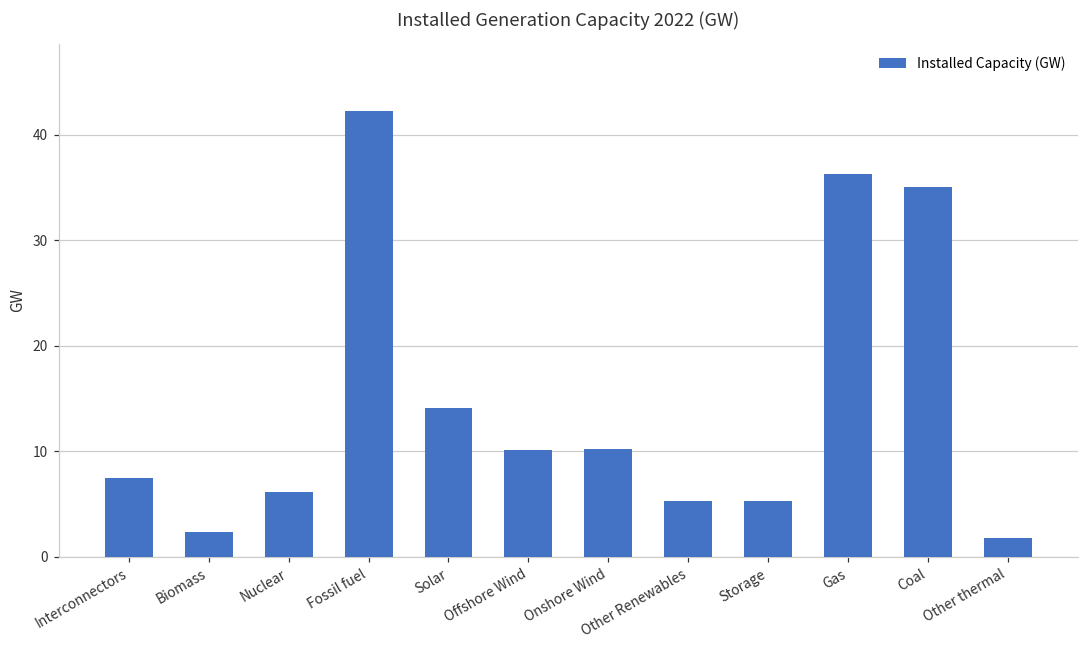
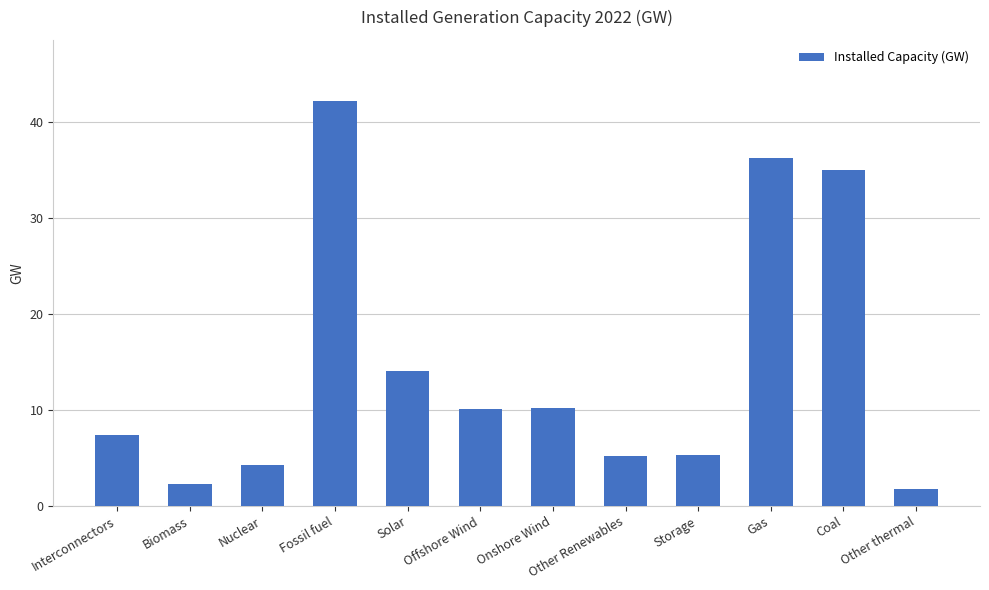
  {
    "Interconnectors": 7,
    "Biomass": 2,
-   "Nuclear": 6,
+   "Nuclear": 4,
    "Fossil fuel": 42,
    "Solar": 14,
    "Offshore Wind": 10,
    "Onshore Wind": 10,
    "Other Renewables": 5,
    "Storage": 5,
    "Gas": 36,
    "Coal": 35,
    "Other thermal": 2
  }
